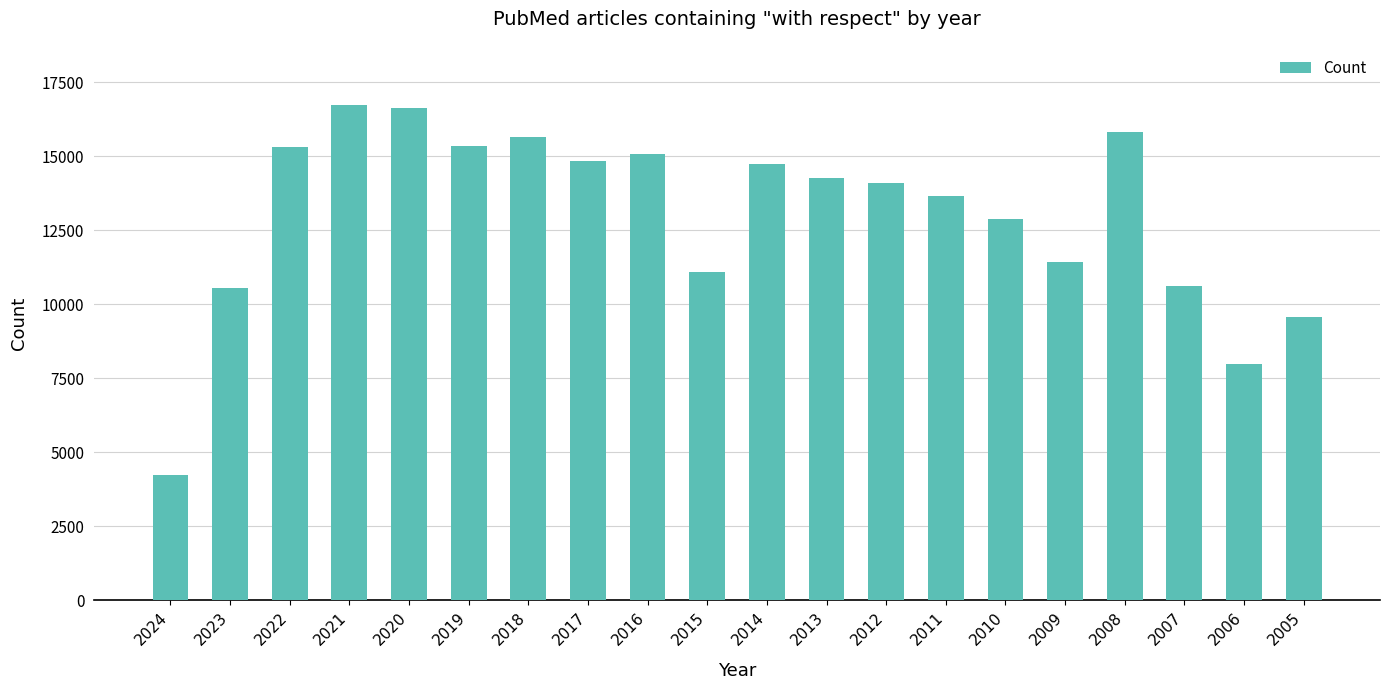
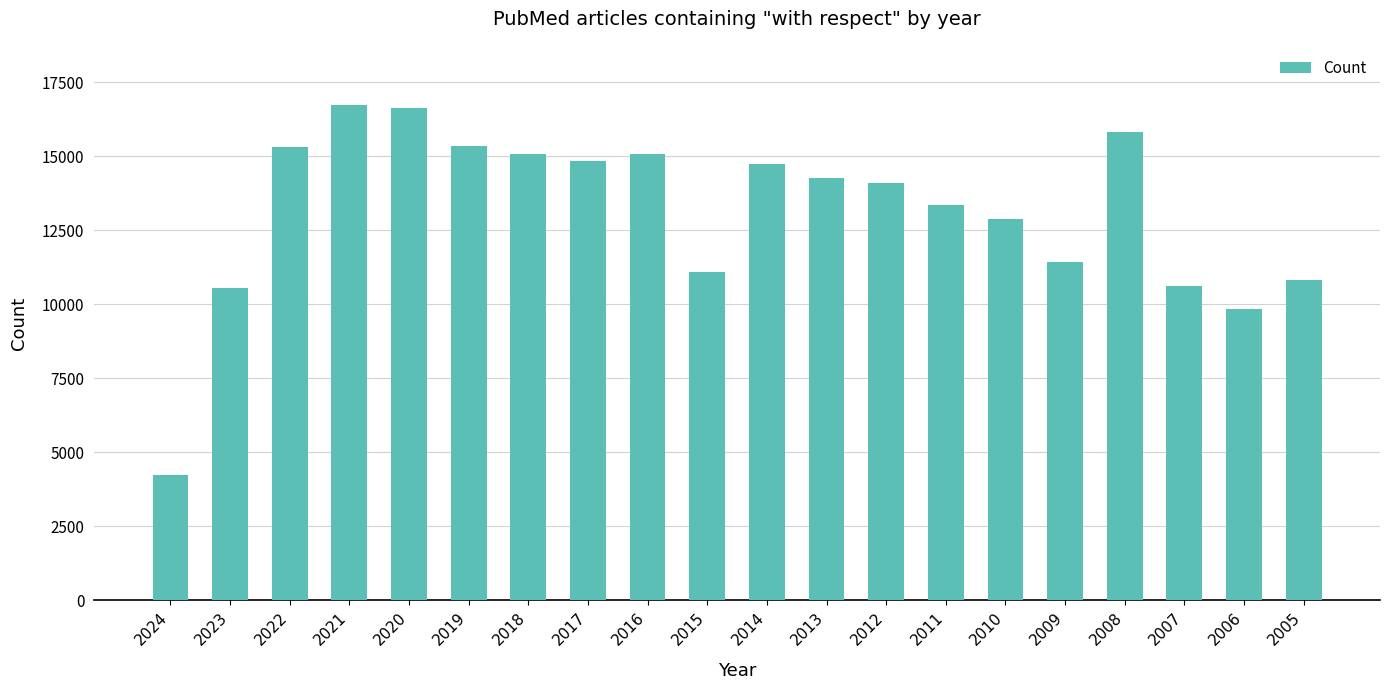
  {
    "2024": 4300,
    "2023": 10600,
    "2022": 15300,
    "2021": 16700,
    "2020": 16600,
    "2019": 15300,
-   "2018": 15700,
+   "2018": 15100,
    "2017": 14800,
    "2016": 15100,
    "2015": 11100,
    "2014": 14700,
    "2013": 14300,
    "2012": 14100,
-   "2011": 13600,
+   "2011": 13300,
    "2010": 12900,
    "2009": 11400,
    "2008": 15800,
    "2007": 10600,
-   "2006": 8000,
-   "2005": 9600
+   "2006": 9800,
+   "2005": 10800
  }
